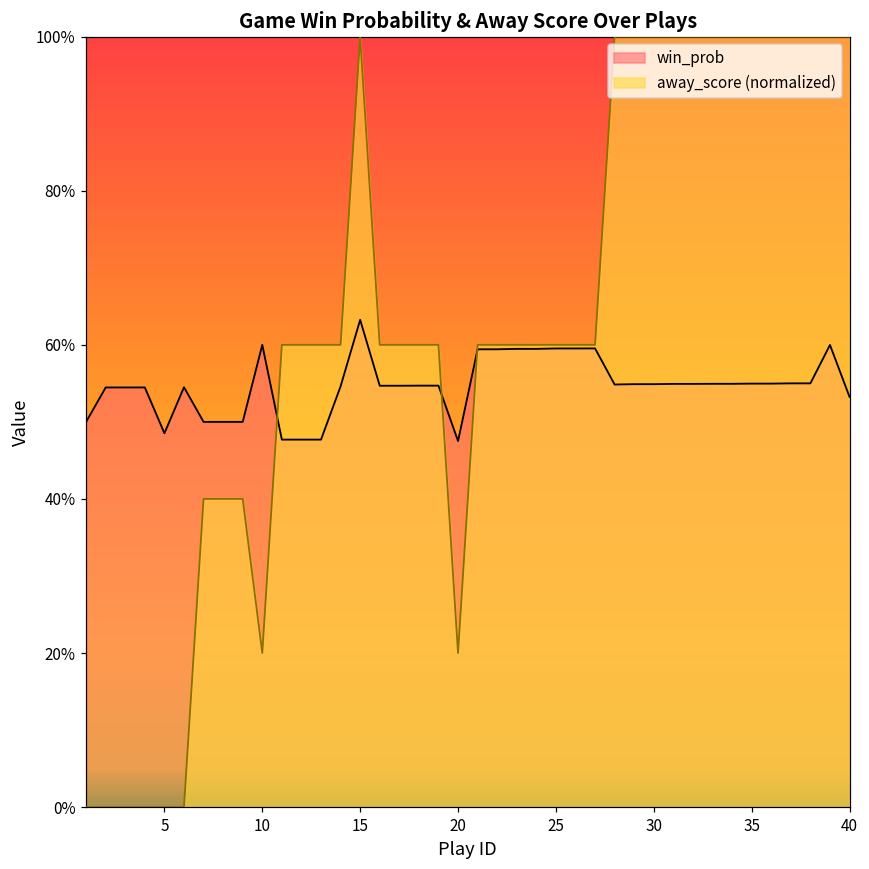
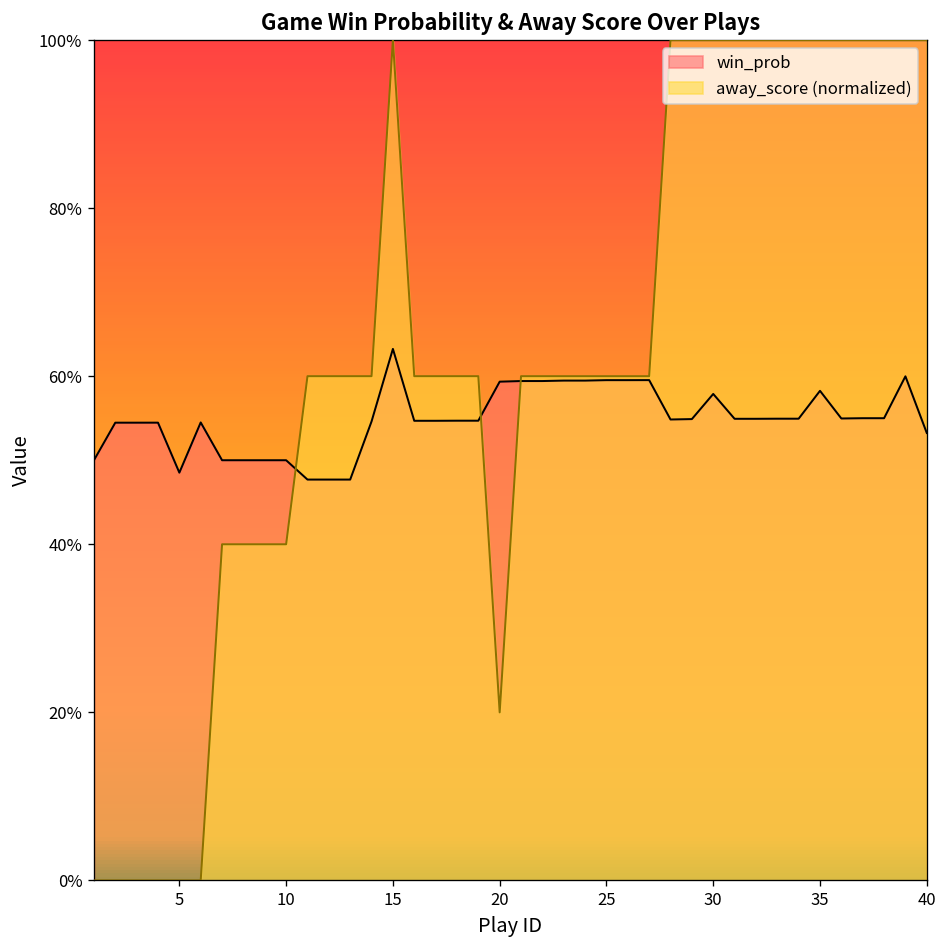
  {
    "win_prob": {
      "5": "49%",
-     "10": "60%",
+     "10": "50%",
      "15": "63%",
-     "20": "48%",
+     "20": "59%",
      "25": "60%",
-     "30": "55%",
-     "35": "55%",
+     "30": "58%",
+     "35": "58%",
      "40": "53%"
    },
    "away_score (normalized)": {
      "5": "0%",
-     "10": "20%",
+     "10": "40%",
      "15": "100%",
      "20": "20%",
      "25": "60%",
      "30": "100%",
      "35": "100%",
      "40": "100%"
    }
  }
